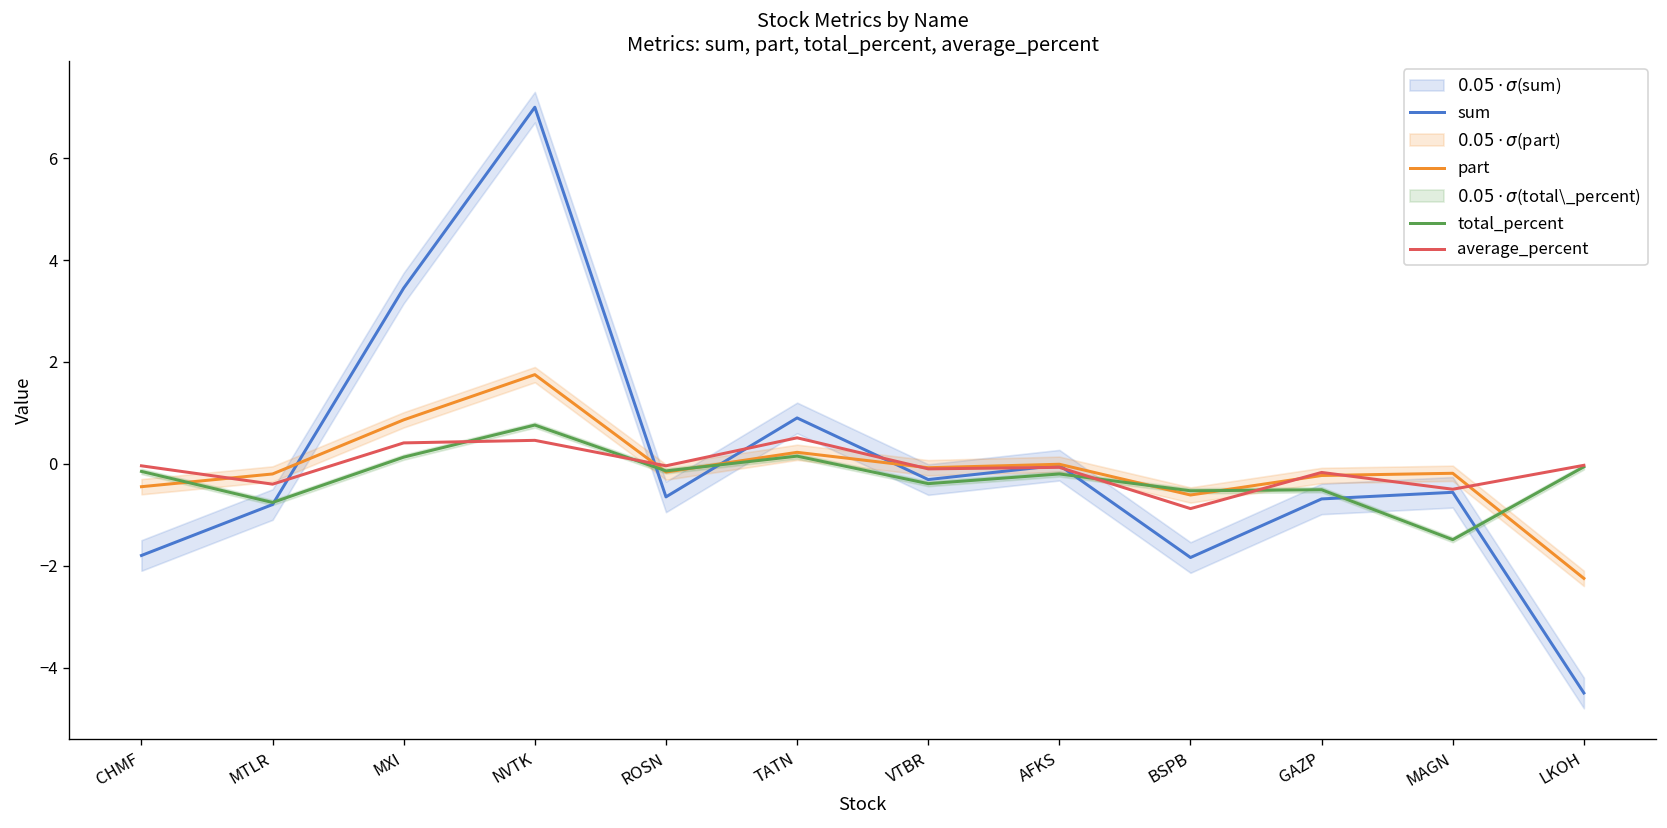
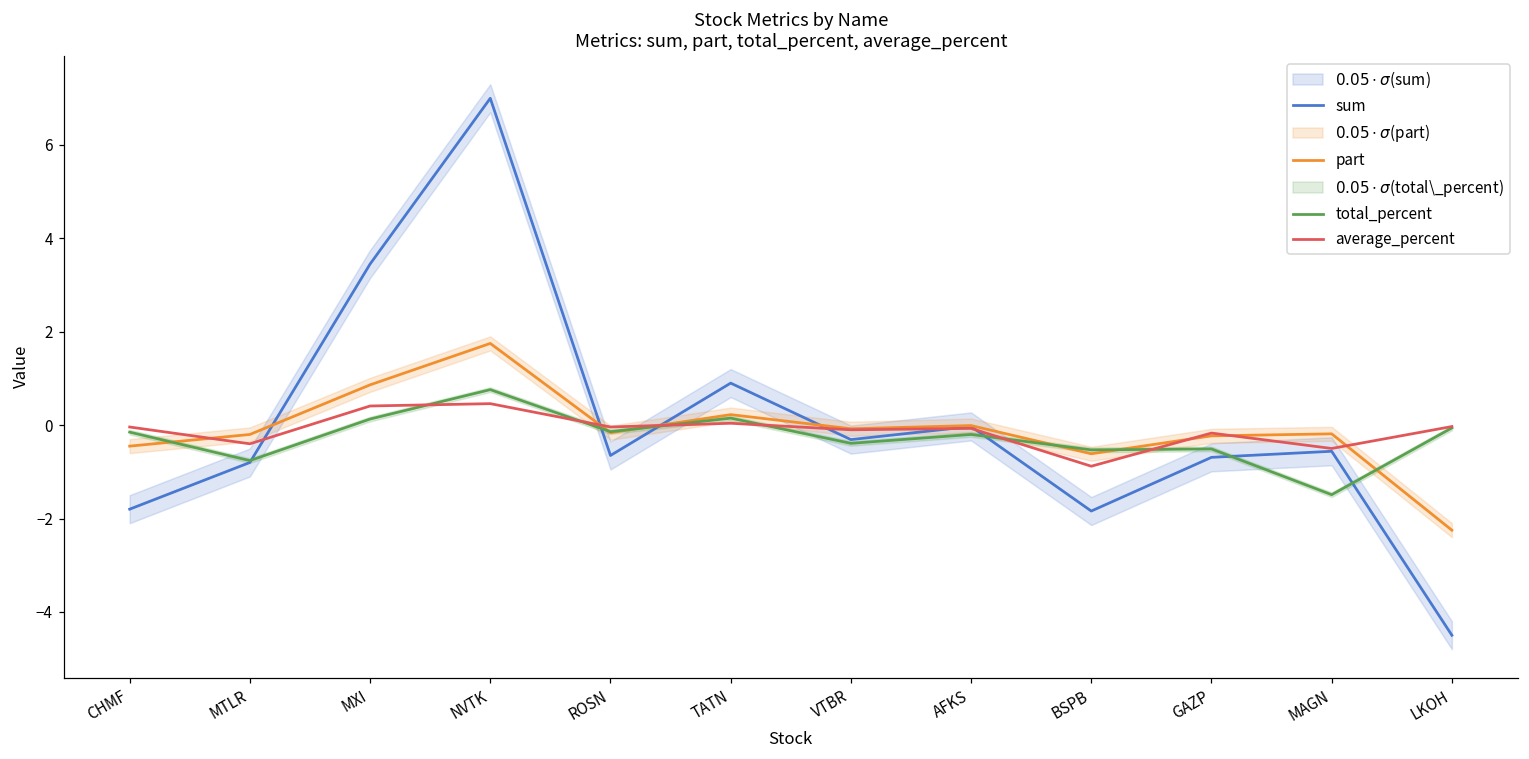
  {
    "average_percent": {
      "MTLR": -0.4,
      "MXI": 0.4,
      "NVTK": 0.5,
-     "TATN": 0.5,
+     "TATN": 0.0,
      "BSPB": -0.9,
      "MAGN": -0.5
    }
  }
